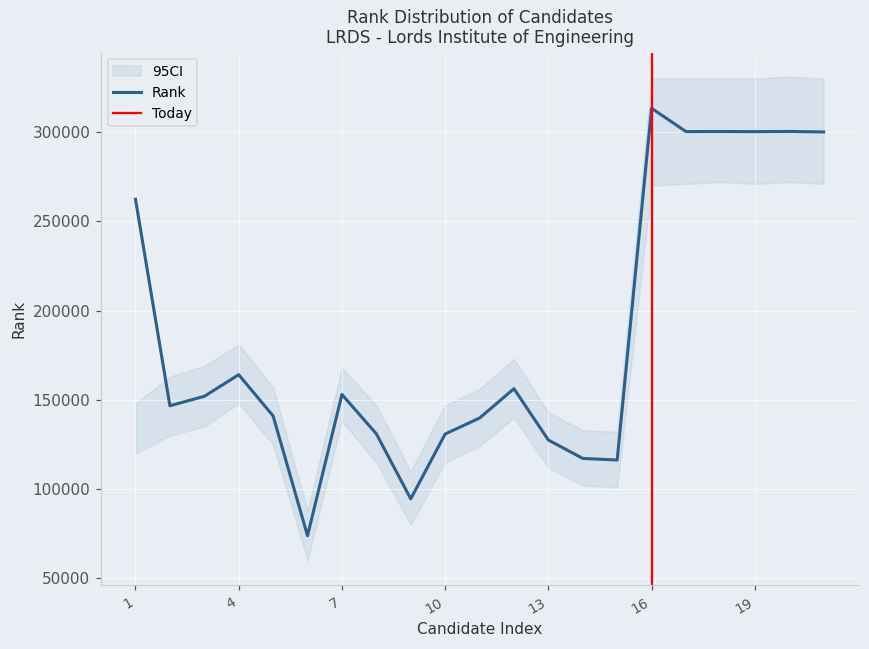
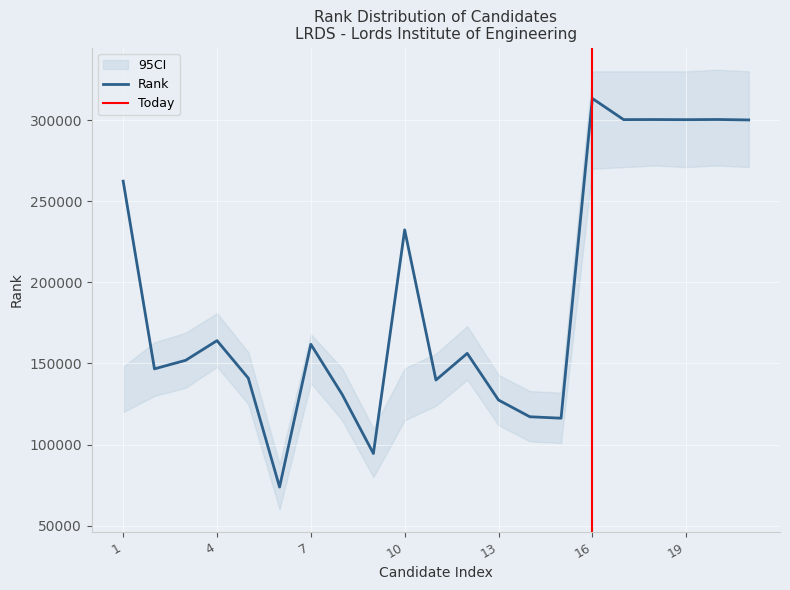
  {
    "Rank": {
      "1": 262000,
      "4": 164000,
-     "7": 153000,
-     "10": 131000,
+     "7": 162000,
+     "10": 232000,
      "13": 127000,
      "16": 313000,
      "19": 300000
    }
  }
